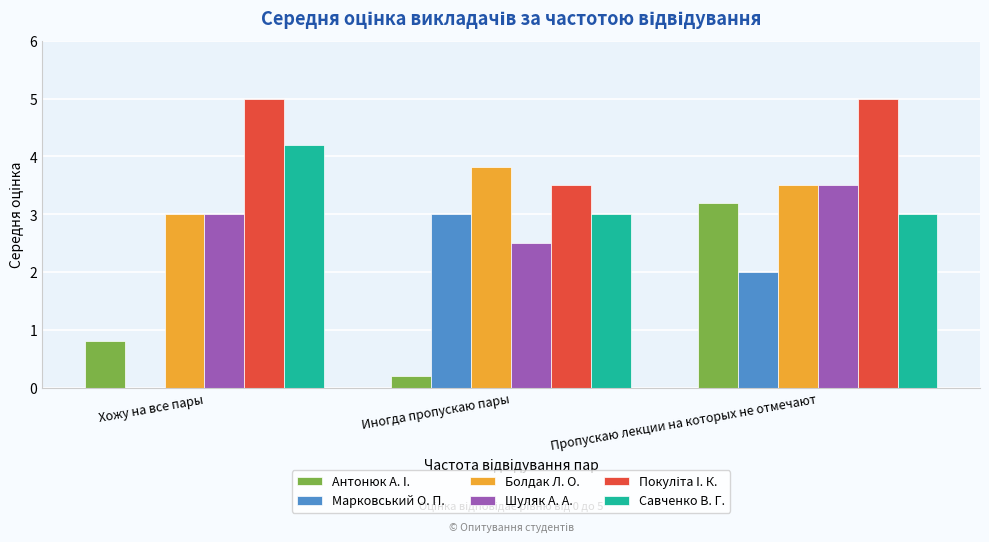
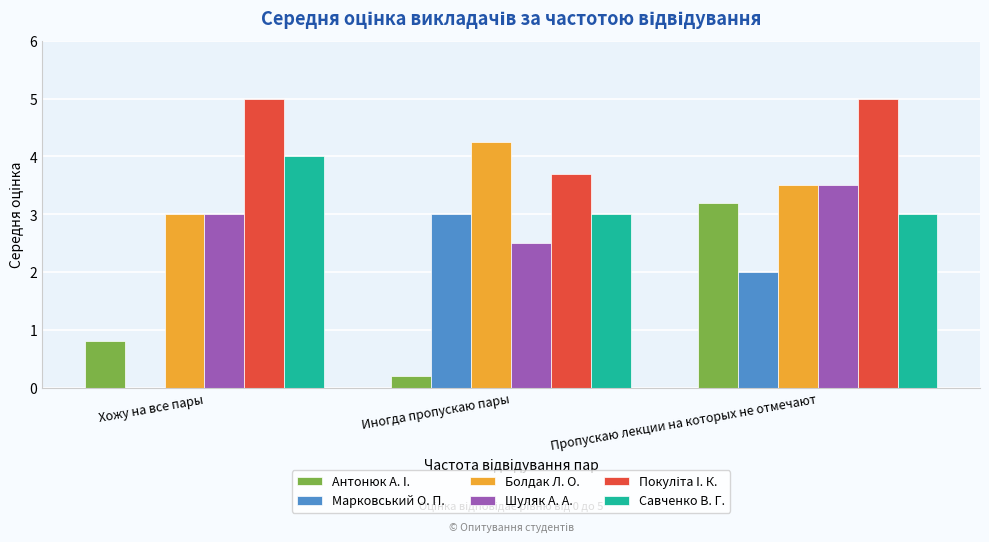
  {
    "Антонюк А. І.": {
      "Хожу на все пары": 0.8,
      "Иногда пропускаю пары": 0.2,
      "Пропускаю лекции на которых не отмечают": 3.2
    },
    "Марковський О. П.": {
      "Хожу на все пары": 0.0,
      "Иногда пропускаю пары": 3.0,
      "Пропускаю лекции на которых не отмечают": 2.0
    },
    "Болдак Л. О.": {
      "Хожу на все пары": 3.0,
-     "Иногда пропускаю пары": 3.8,
+     "Иногда пропускаю пары": 4.3,
      "Пропускаю лекции на которых не отмечают": 3.5
    },
    "Шуляк А. А.": {
      "Хожу на все пары": 3.0,
      "Иногда пропускаю пары": 2.5,
      "Пропускаю лекции на которых не отмечают": 3.5
    },
    "Покуліта І. К.": {
      "Хожу на все пары": 5.0,
-     "Иногда пропускаю пары": 3.5,
+     "Иногда пропускаю пары": 3.7,
      "Пропускаю лекции на которых не отмечают": 5.0
    },
    "Савченко В. Г.": {
-     "Хожу на все пары": 4.2,
+     "Хожу на все пары": 4.0,
      "Иногда пропускаю пары": 3.0,
      "Пропускаю лекции на которых не отмечают": 3.0
    }
  }
